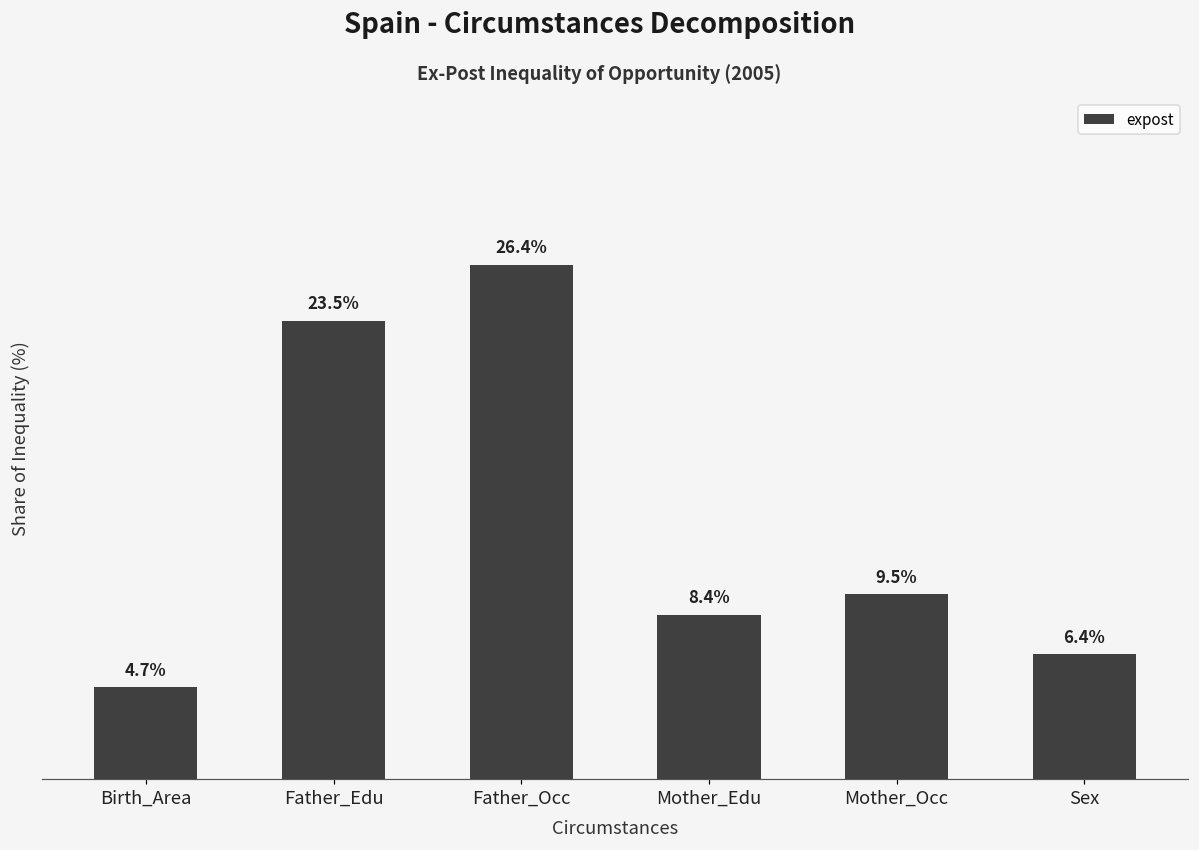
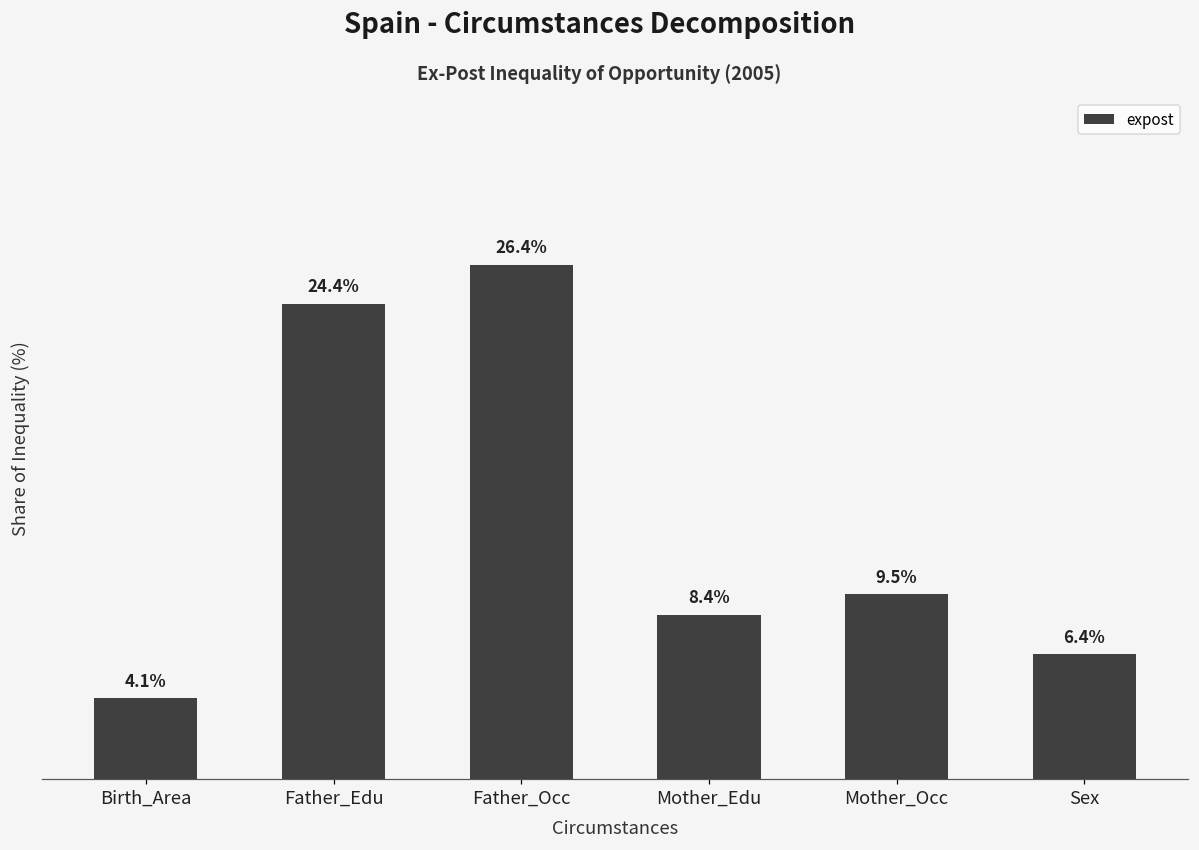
  {
-   "Birth_Area": "4.7%",
-   "Father_Edu": "23.5%",
+   "Birth_Area": "4.1%",
+   "Father_Edu": "24.4%",
    "Father_Occ": "26.4%",
    "Mother_Edu": "8.4%",
    "Mother_Occ": "9.5%",
    "Sex": "6.4%"
  }
